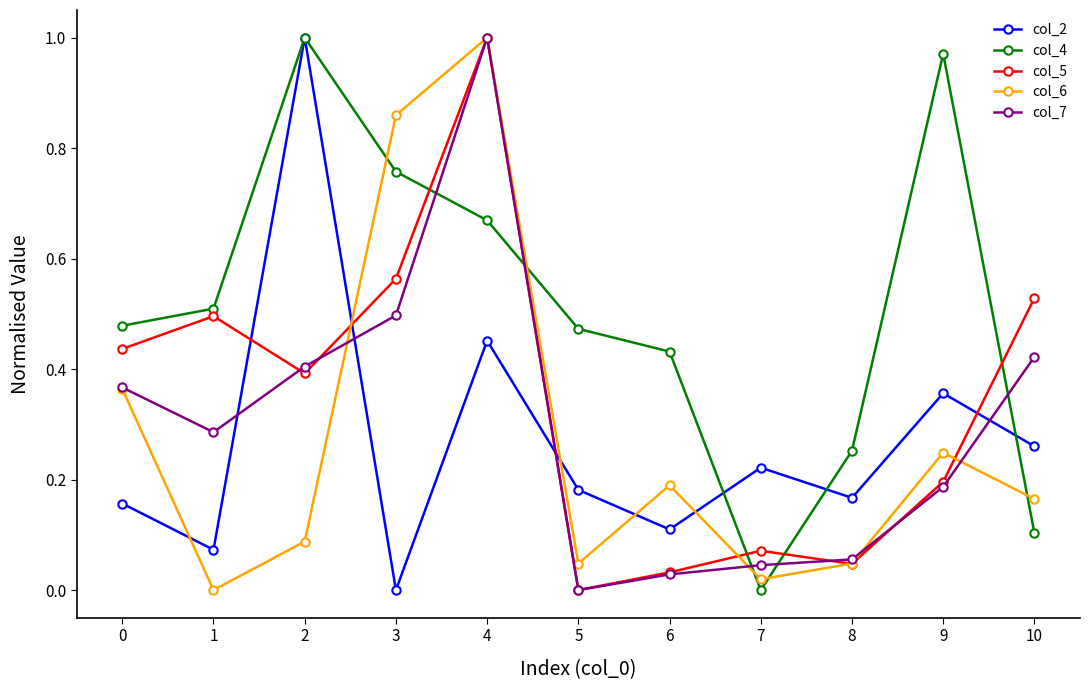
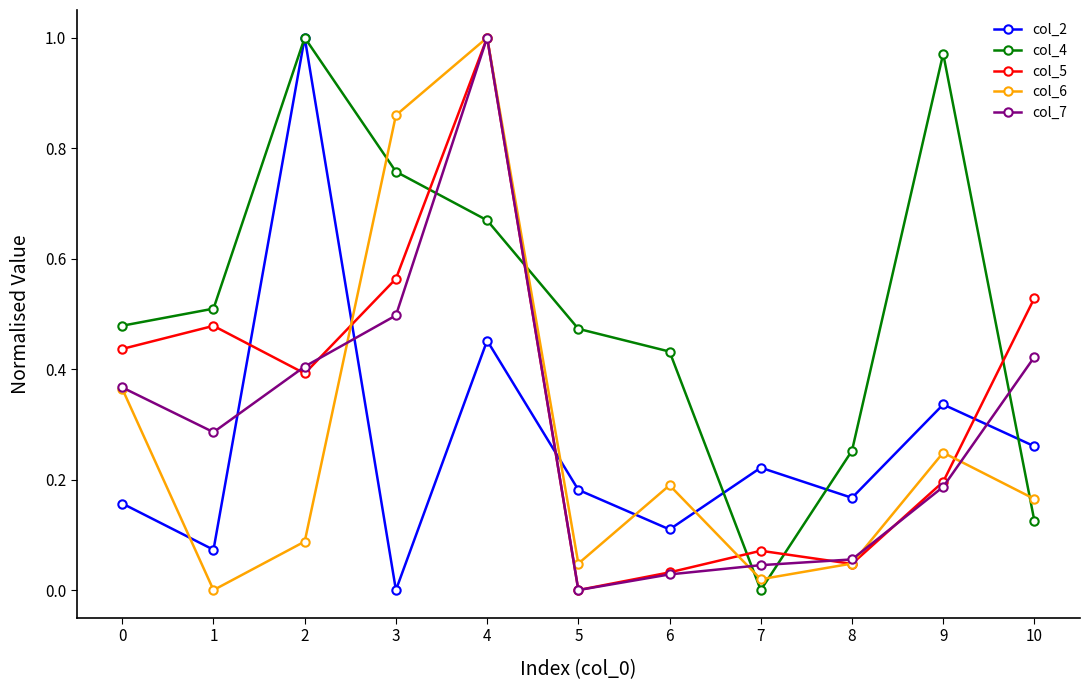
  {
    "col_2": {
      "0": 0.16,
      "1": 0.07,
      "3": 0.00,
      "4": 0.45,
      "5": 0.18,
      "6": 0.11,
      "7": 0.22,
      "8": 0.17,
-     "9": 0.36,
+     "9": 0.34,
      "10": 0.26
    },
    "col_4": {
      "0": 0.48,
      "1": 0.51,
      "3": 0.76,
      "4": 0.67,
      "5": 0.47,
      "6": 0.43,
      "7": 0.00,
      "8": 0.25,
      "9": 0.97,
-     "10": 0.10
+     "10": 0.13
    },
    "col_5": {
      "0": 0.44,
-     "1": 0.50,
+     "1": 0.48,
      "2": 0.39,
      "3": 0.56,
      "7": 0.07,
      "9": 0.20,
      "10": 0.53
    },
    "col_6": {
      "1": 0.00,
      "2": 0.09,
      "3": 0.86,
      "5": 0.05,
      "6": 0.19,
      "7": 0.02,
      "9": 0.25,
      "10": 0.16
    },
    "col_7": {
      "1": 0.29,
      "2": 0.40,
      "3": 0.50,
      "7": 0.05,
      "8": 0.06,
      "9": 0.19,
      "10": 0.42
    }
  }
